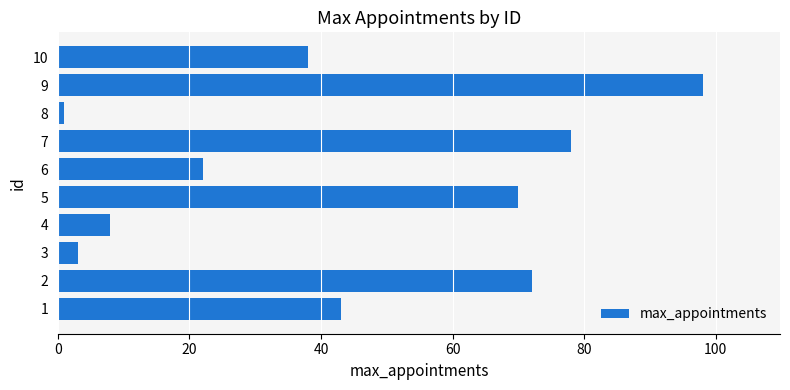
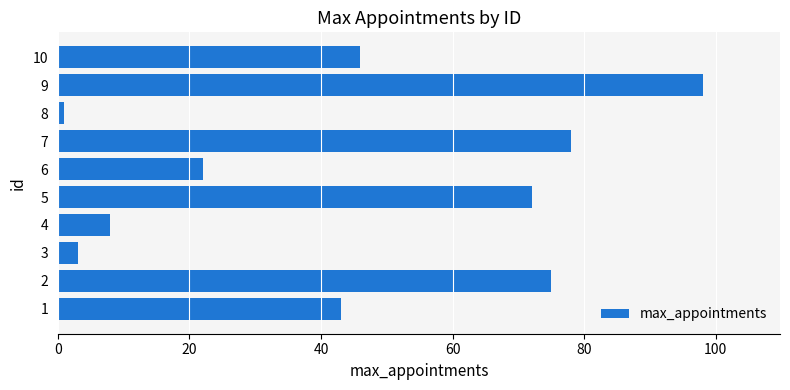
  {
-   "10": 38,
+   "10": 46,
    "9": 98,
    "8": 1,
    "7": 78,
    "6": 22,
-   "5": 70,
+   "5": 72,
    "4": 8,
    "3": 3,
-   "2": 72,
+   "2": 75,
    "1": 43
  }
